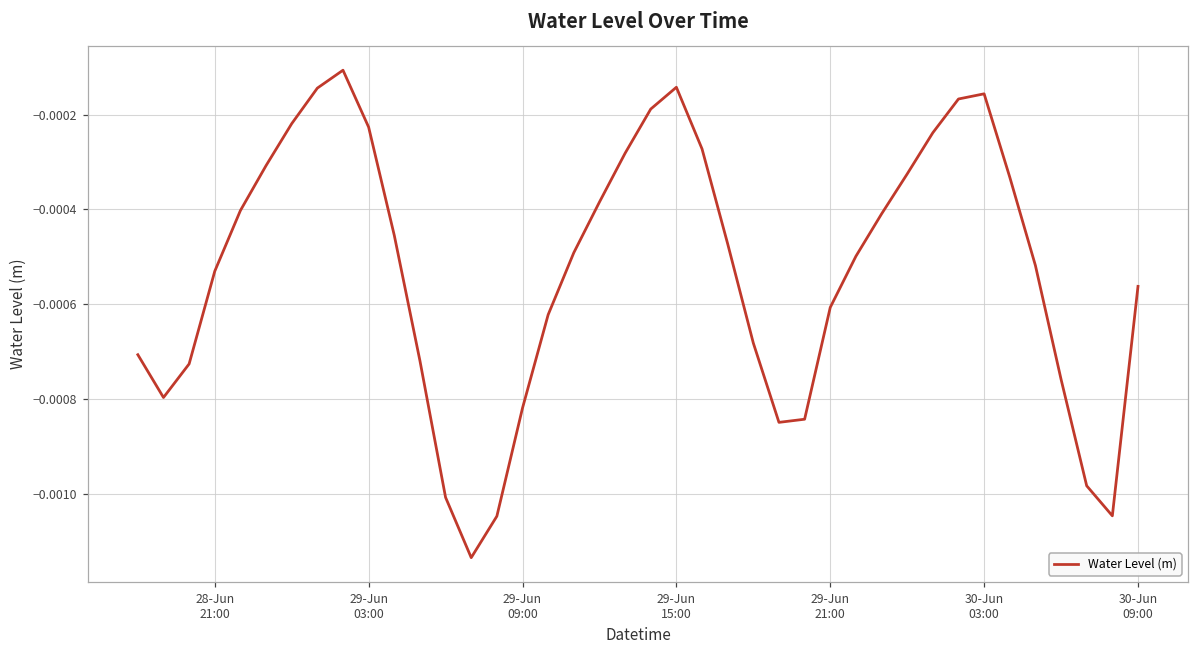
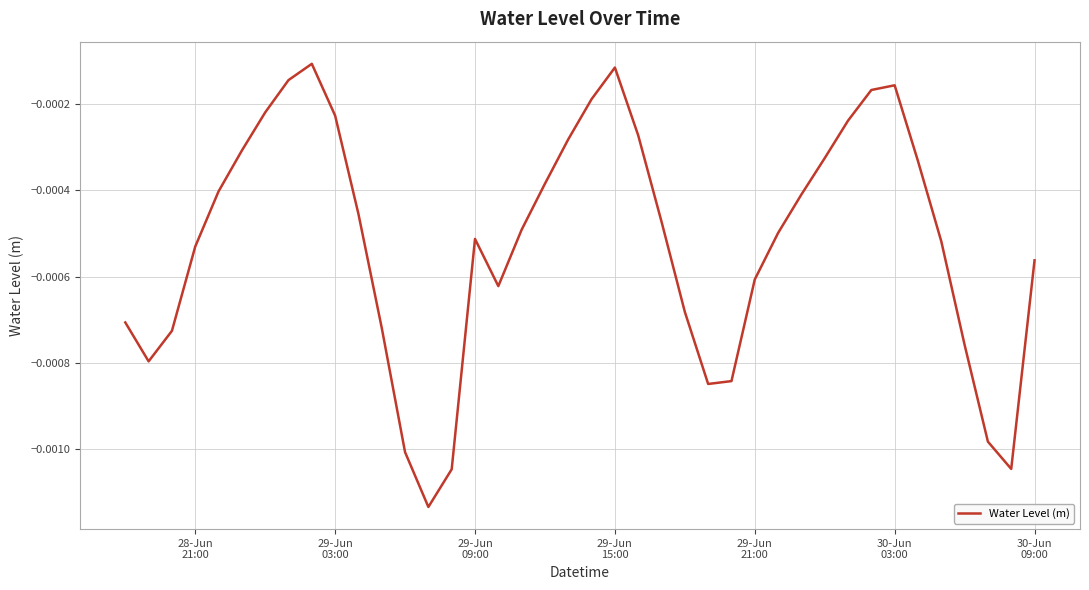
  {
    "28-Jun 21:00": -0.00053,
    "29-Jun 03:00": -0.00023,
-   "29-Jun 09:00": -0.00082,
-   "29-Jun 15:00": -0.00014,
+   "29-Jun 09:00": -0.00051,
+   "29-Jun 15:00": -0.00012,
    "29-Jun 21:00": -0.00061,
    "30-Jun 03:00": -0.00016,
    "30-Jun 09:00": -0.00056
  }
